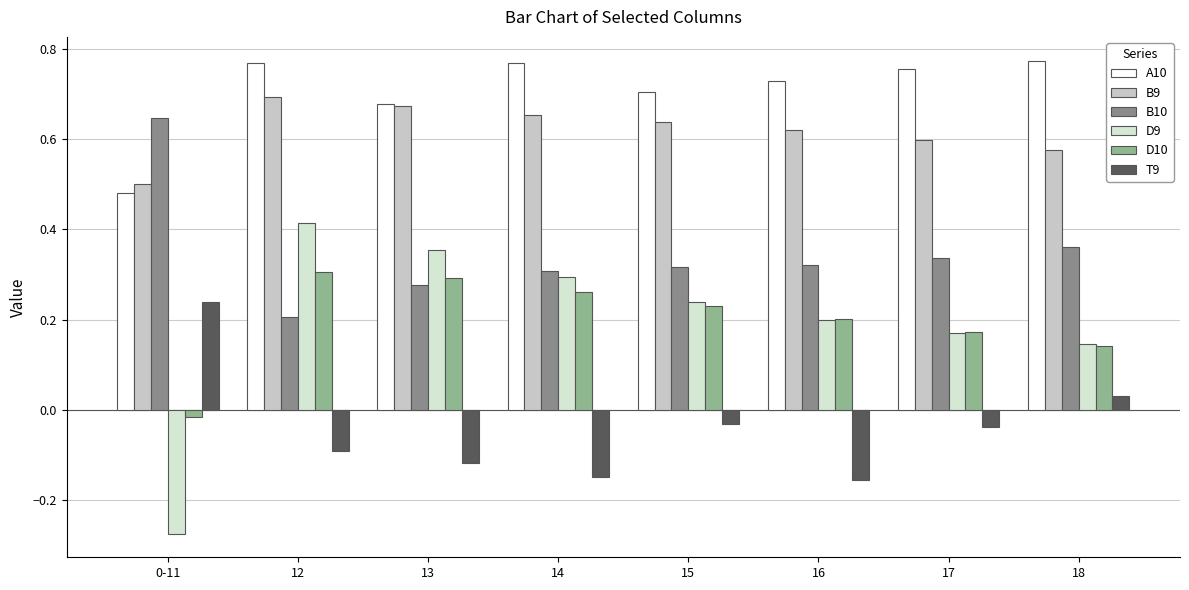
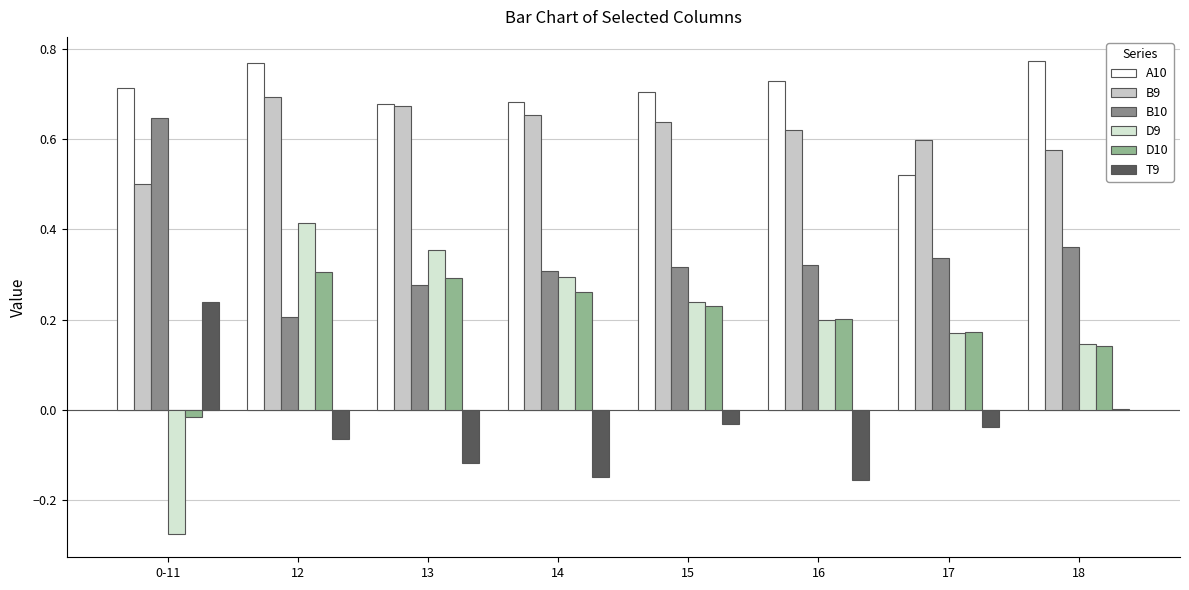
  {
    "A10": {
-     "0-11": 0.48,
+     "0-11": 0.71,
      "12": 0.77,
      "13": 0.68,
-     "14": 0.77,
+     "14": 0.68,
      "15": 0.70,
      "16": 0.73,
-     "17": 0.75,
+     "17": 0.52,
      "18": 0.77
    },
    "T9": {
      "0-11": 0.24,
-     "12": -0.09,
+     "12": -0.06,
      "13": -0.12,
      "14": -0.15,
      "15": -0.03,
      "16": -0.15,
      "17": -0.04,
-     "18": 0.03
+     "18": 0.00
    }
  }
